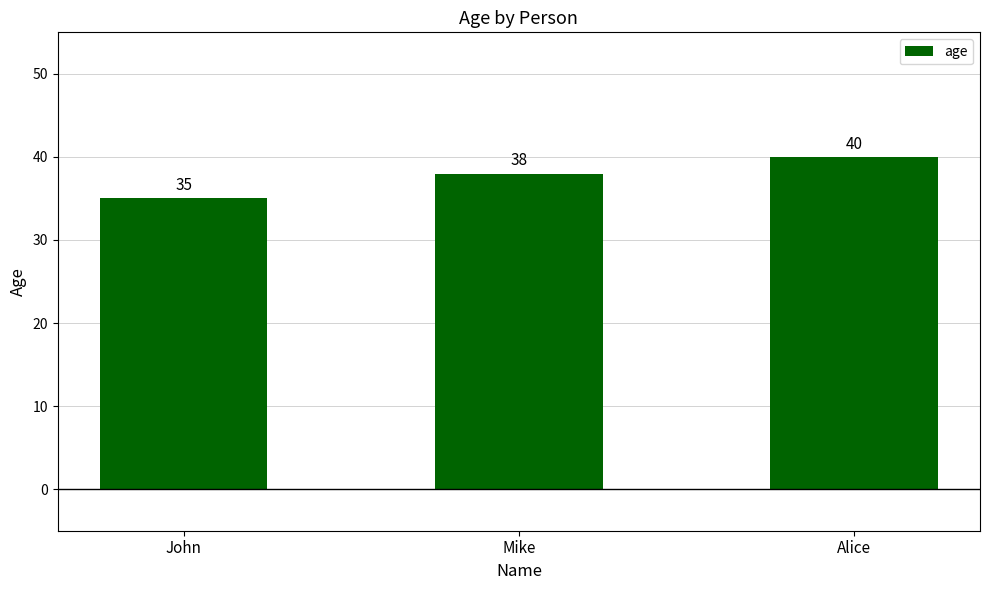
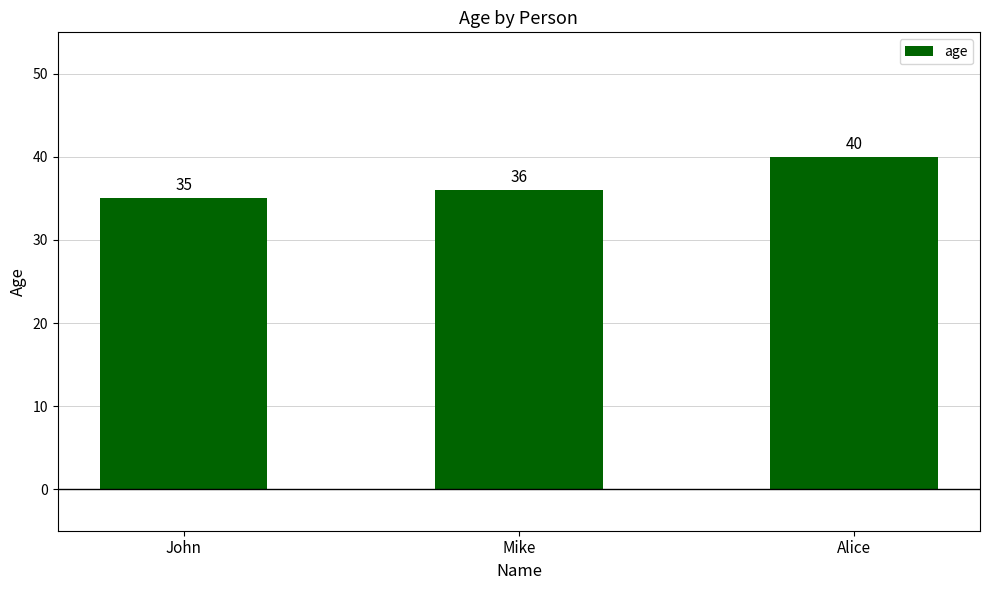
  {
    "John": 35,
-   "Mike": 38,
+   "Mike": 36,
    "Alice": 40
  }
